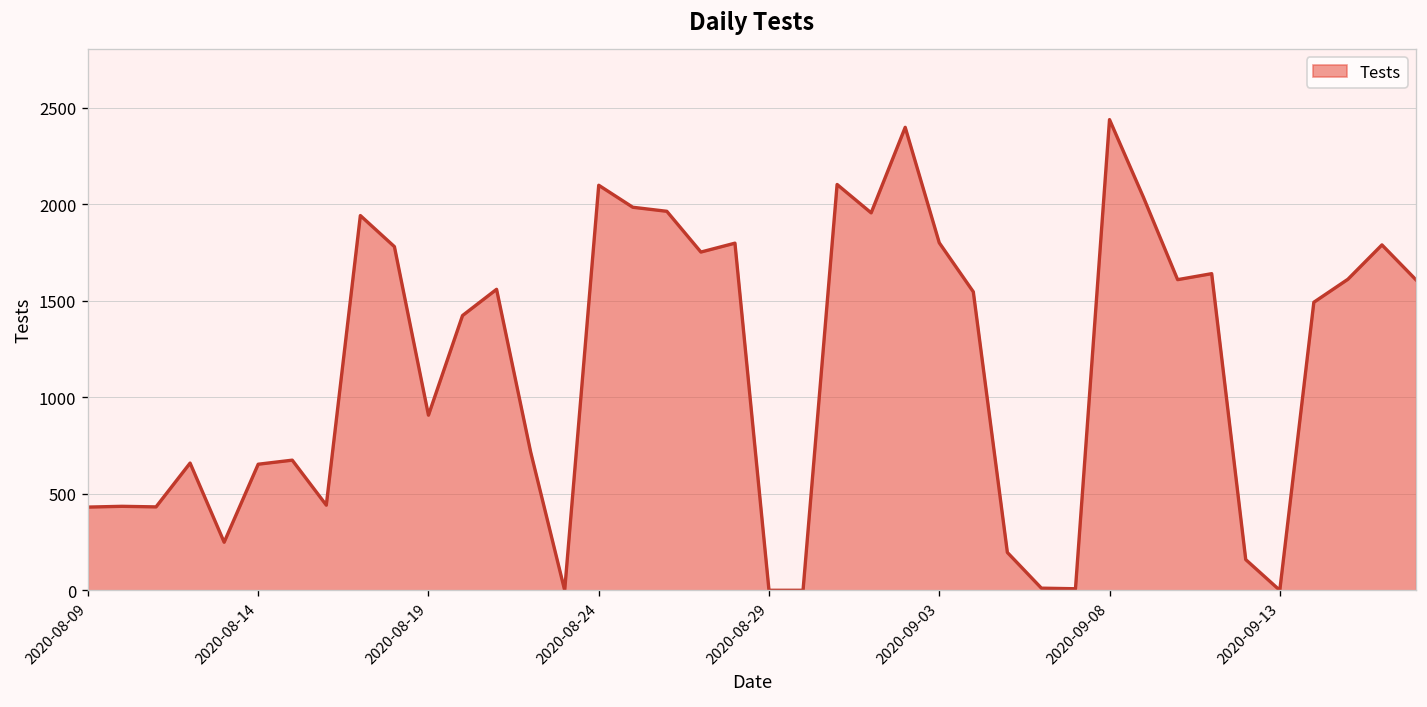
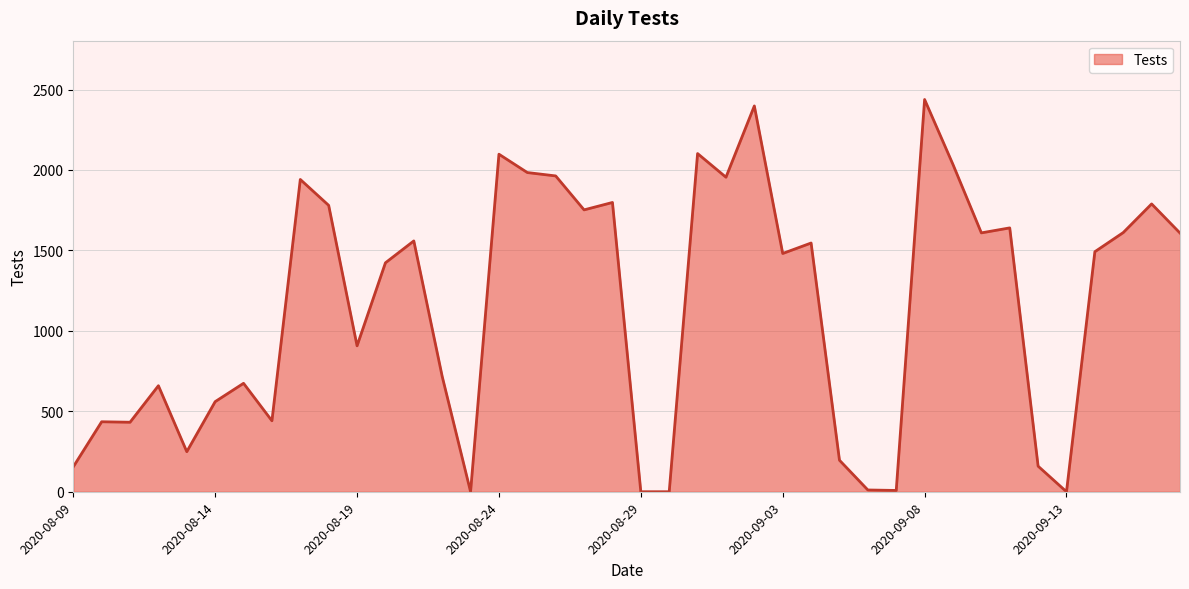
  {
-   "2020-08-09": 430,
-   "2020-08-14": 650,
+   "2020-08-09": 160,
+   "2020-08-14": 560,
    "2020-08-19": 910,
    "2020-08-24": 2100,
    "2020-08-29": 0,
-   "2020-09-03": 1800,
+   "2020-09-03": 1480,
    "2020-09-08": 2440,
    "2020-09-13": 0
  }
